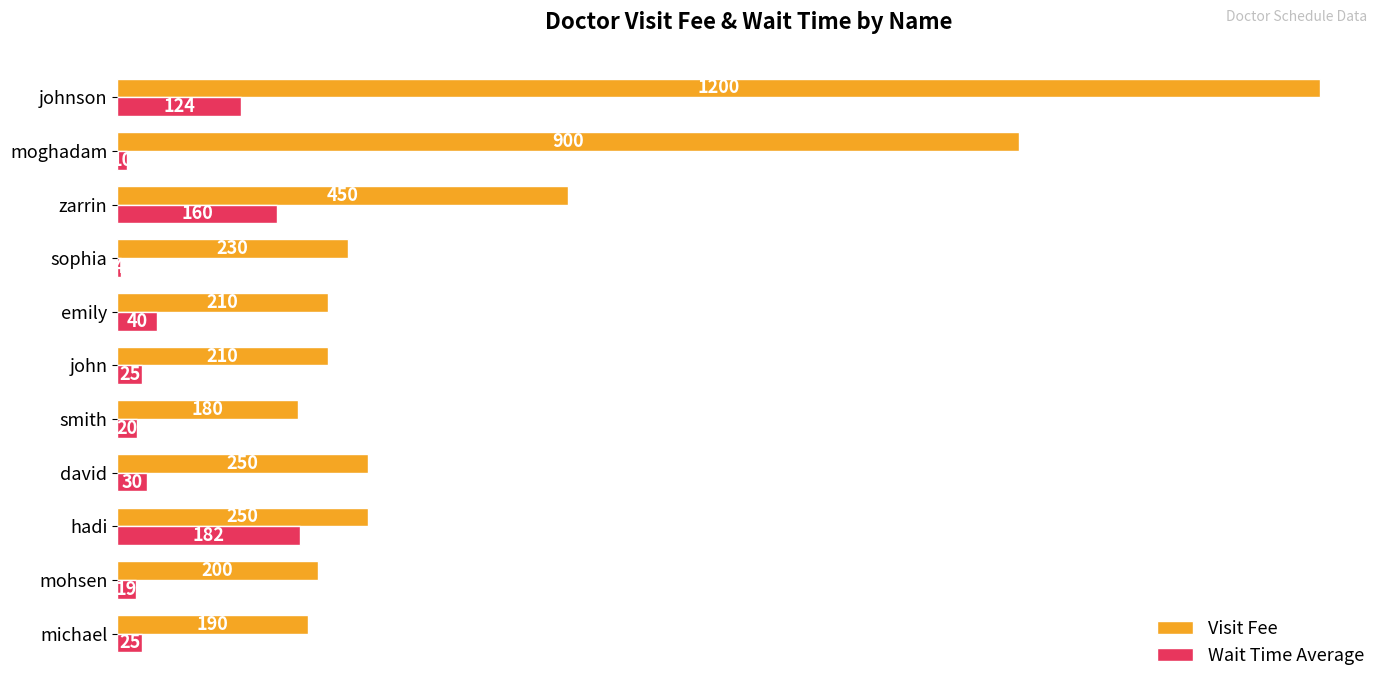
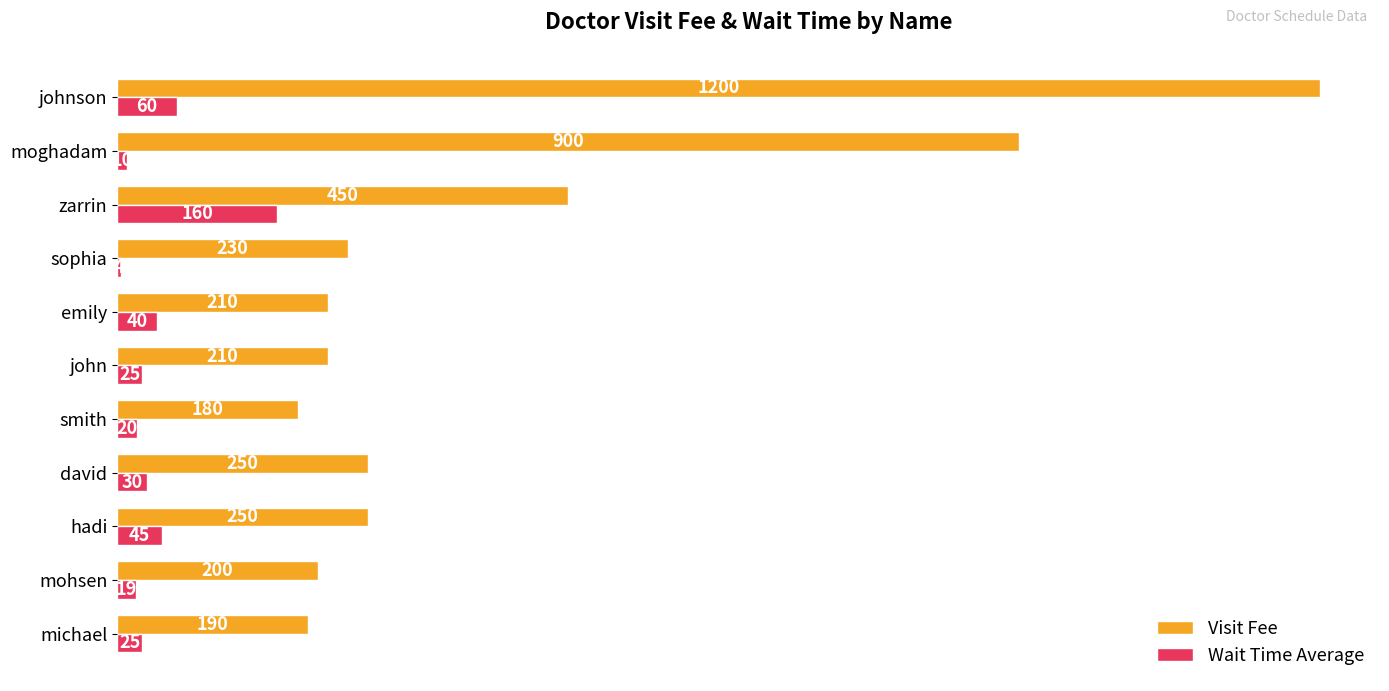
  {
    "Visit Fee": {
      "johnson": 1200,
      "moghadam": 900,
      "zarrin": 450,
      "sophia": 230,
      "emily": 210,
      "john": 210,
      "smith": 180,
      "david": 250,
      "hadi": 250,
      "mohsen": 200,
      "michael": 190
    },
    "Wait Time Average": {
-     "johnson": 124,
+     "johnson": 60,
      "zarrin": 160,
      "emily": 40,
      "john": 25,
      "smith": 20,
      "david": 30,
-     "hadi": 182,
+     "hadi": 45,
      "mohsen": 19,
      "michael": 25
    }
  }
